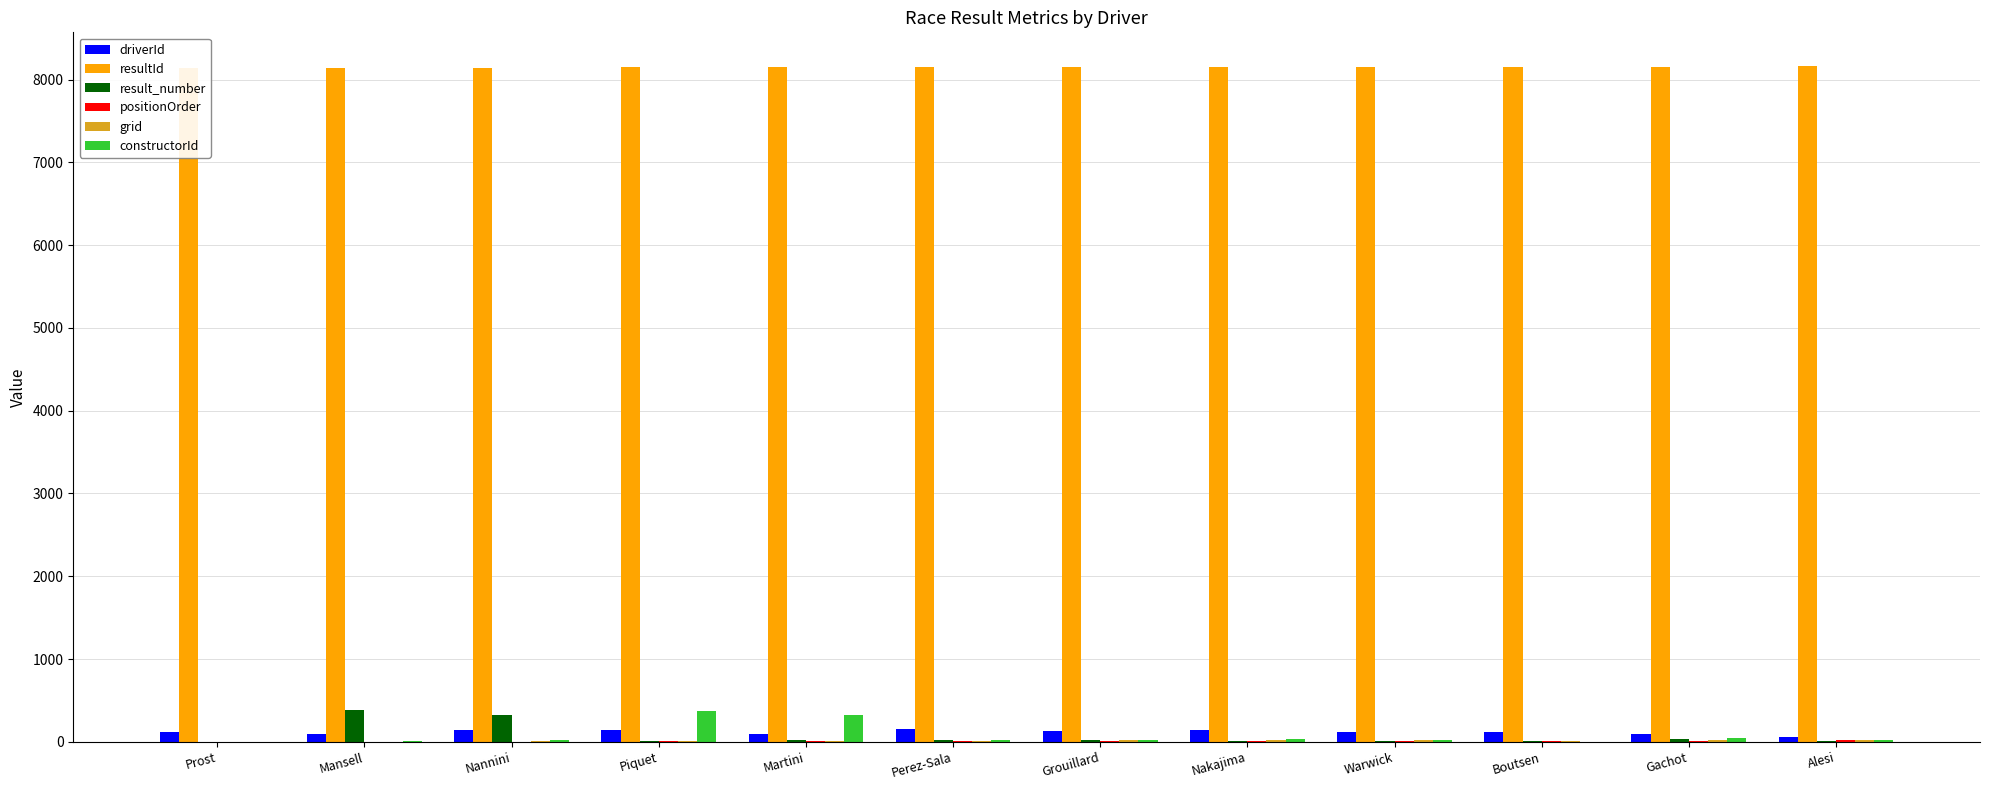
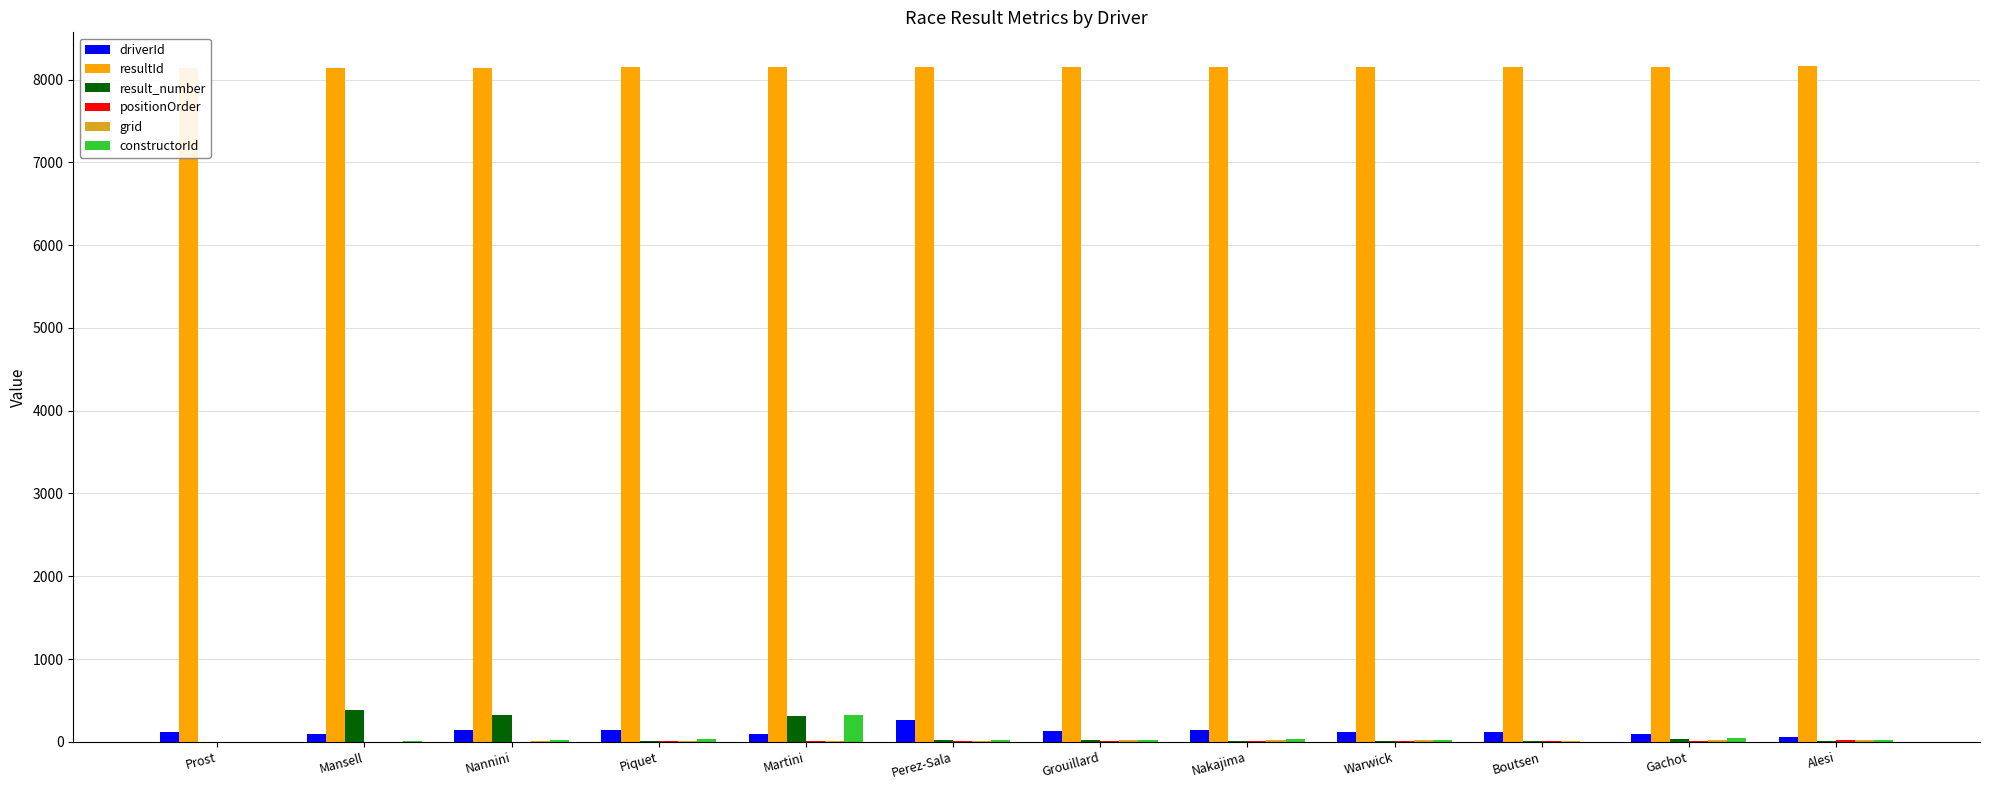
  {
    "driverId": {
      "Prost": 100,
      "Mansell": 100,
      "Nannini": 100,
      "Piquet": 100,
      "Martini": 100,
-     "Perez-Sala": 200,
+     "Perez-Sala": 300,
      "Grouillard": 100,
      "Nakajima": 100,
      "Warwick": 100,
      "Boutsen": 100,
      "Gachot": 100,
      "Alesi": 100
    },
    "result_number": {
      "Mansell": 400,
      "Nannini": 300,
-     "Martini": 0,
+     "Martini": 300,
      "Gachot": 0
    },
    "constructorId": {
-     "Piquet": 400,
+     "Piquet": 0,
      "Martini": 300,
      "Nakajima": 0,
      "Gachot": 0
    }
  }
